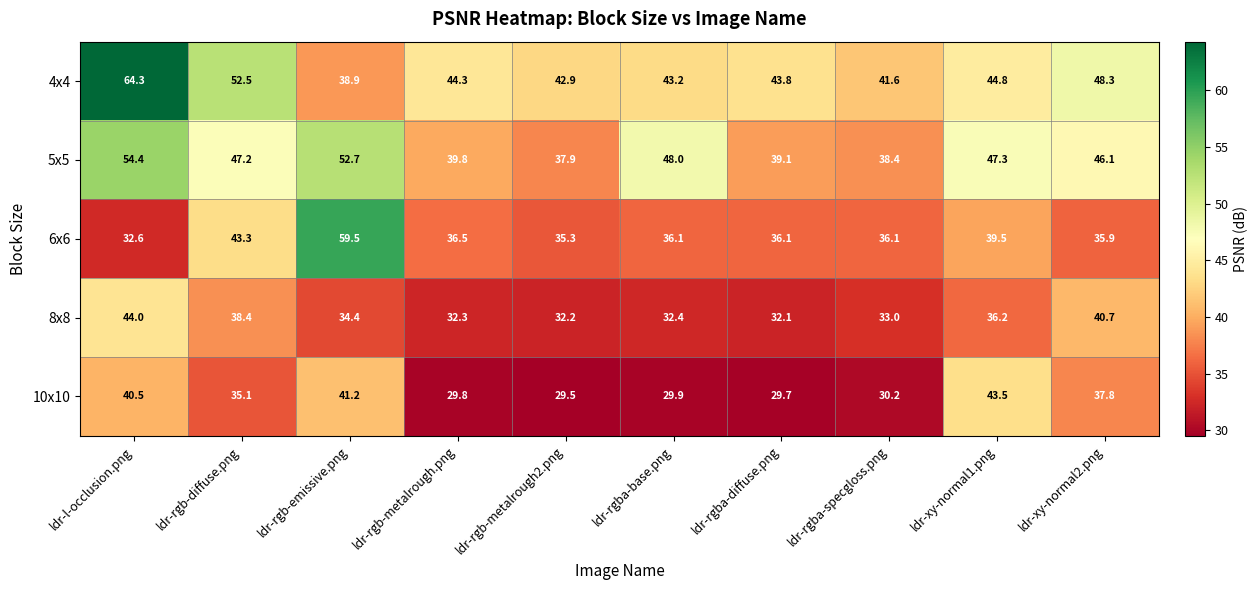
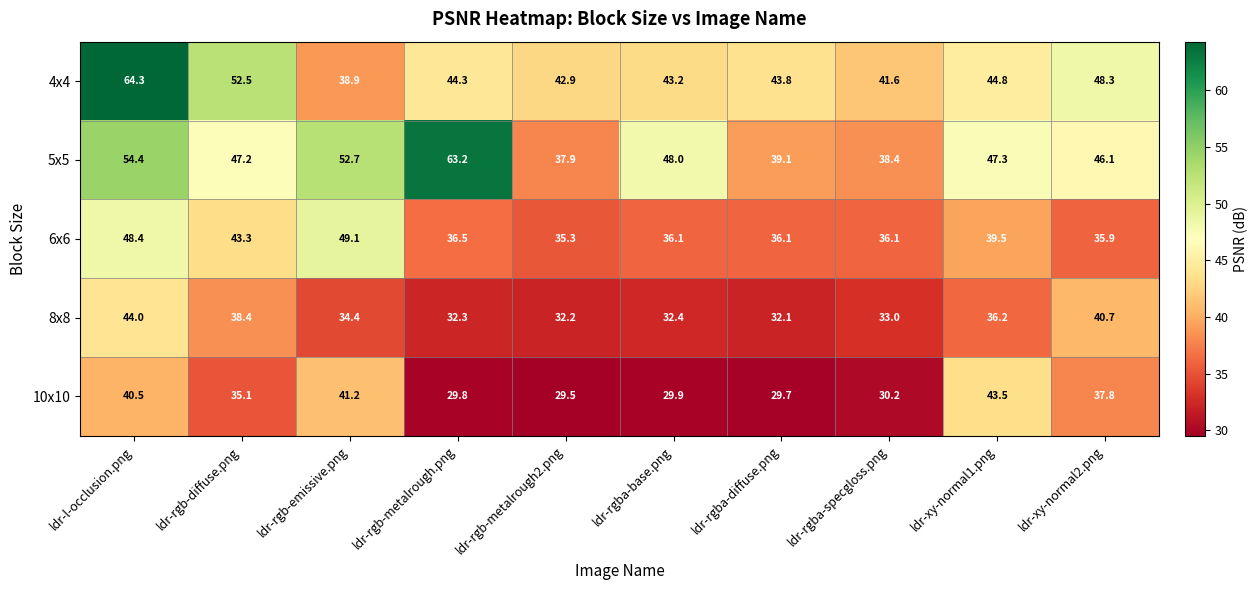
  {
    "4x4": {
      "ldr-l-occlusion.png": 64.3,
      "ldr-rgb-diffuse.png": 52.5,
      "ldr-rgb-emissive.png": 38.9,
      "ldr-rgb-metalrough.png": 44.3,
      "ldr-rgb-metalrough2.png": 42.9,
      "ldr-rgba-base.png": 43.2,
      "ldr-rgba-diffuse.png": 43.8,
      "ldr-rgba-specgloss.png": 41.6,
      "ldr-xy-normal1.png": 44.8,
      "ldr-xy-normal2.png": 48.3
    },
    "5x5": {
      "ldr-l-occlusion.png": 54.4,
      "ldr-rgb-diffuse.png": 47.2,
      "ldr-rgb-emissive.png": 52.7,
-     "ldr-rgb-metalrough.png": 39.8,
+     "ldr-rgb-metalrough.png": 63.2,
      "ldr-rgb-metalrough2.png": 37.9,
      "ldr-rgba-base.png": 48.0,
      "ldr-rgba-diffuse.png": 39.1,
      "ldr-rgba-specgloss.png": 38.4,
      "ldr-xy-normal1.png": 47.3,
      "ldr-xy-normal2.png": 46.1
    },
    "6x6": {
-     "ldr-l-occlusion.png": 32.6,
+     "ldr-l-occlusion.png": 48.4,
      "ldr-rgb-diffuse.png": 43.3,
-     "ldr-rgb-emissive.png": 59.5,
+     "ldr-rgb-emissive.png": 49.1,
      "ldr-rgb-metalrough.png": 36.5,
      "ldr-rgb-metalrough2.png": 35.3,
      "ldr-rgba-base.png": 36.1,
      "ldr-rgba-diffuse.png": 36.1,
      "ldr-rgba-specgloss.png": 36.1,
      "ldr-xy-normal1.png": 39.5,
      "ldr-xy-normal2.png": 35.9
    },
    "8x8": {
      "ldr-l-occlusion.png": 44.0,
      "ldr-rgb-diffuse.png": 38.4,
      "ldr-rgb-emissive.png": 34.4,
      "ldr-rgb-metalrough.png": 32.3,
      "ldr-rgb-metalrough2.png": 32.2,
      "ldr-rgba-base.png": 32.4,
      "ldr-rgba-diffuse.png": 32.1,
      "ldr-rgba-specgloss.png": 33.0,
      "ldr-xy-normal1.png": 36.2,
      "ldr-xy-normal2.png": 40.7
    },
    "10x10": {
      "ldr-l-occlusion.png": 40.5,
      "ldr-rgb-diffuse.png": 35.1,
      "ldr-rgb-emissive.png": 41.2,
      "ldr-rgb-metalrough.png": 29.8,
      "ldr-rgb-metalrough2.png": 29.5,
      "ldr-rgba-base.png": 29.9,
      "ldr-rgba-diffuse.png": 29.7,
      "ldr-rgba-specgloss.png": 30.2,
      "ldr-xy-normal1.png": 43.5,
      "ldr-xy-normal2.png": 37.8
    }
  }
